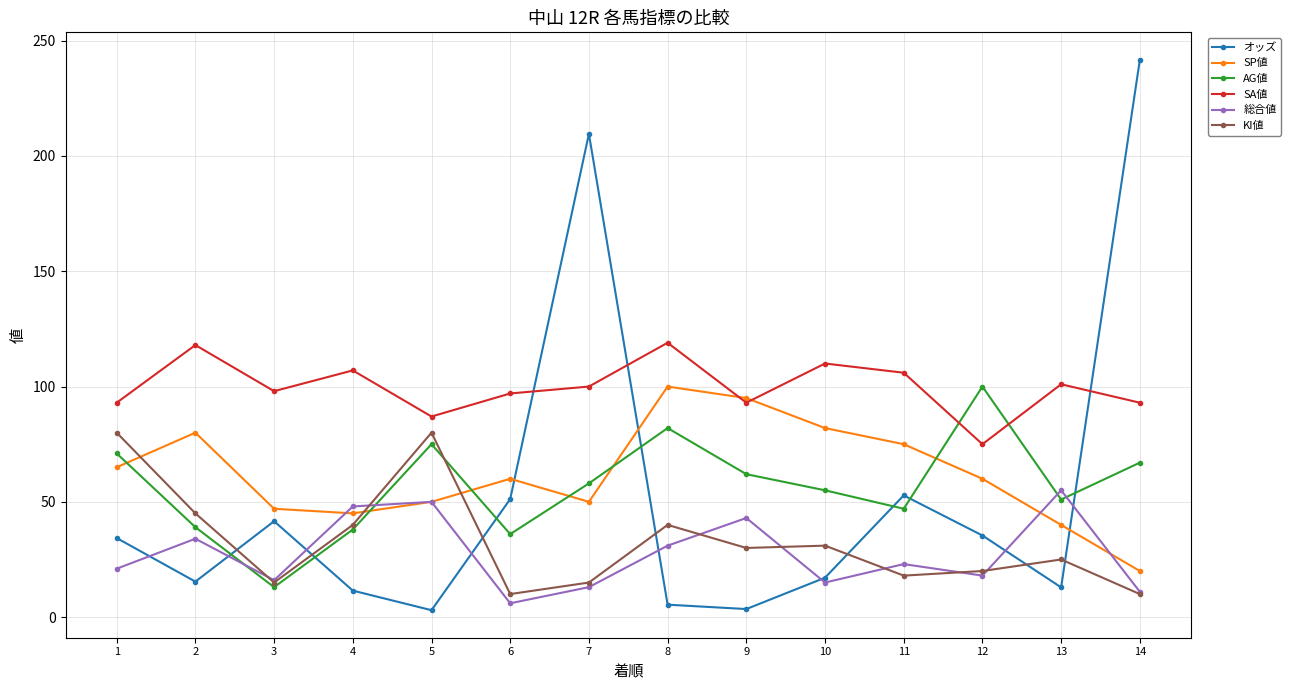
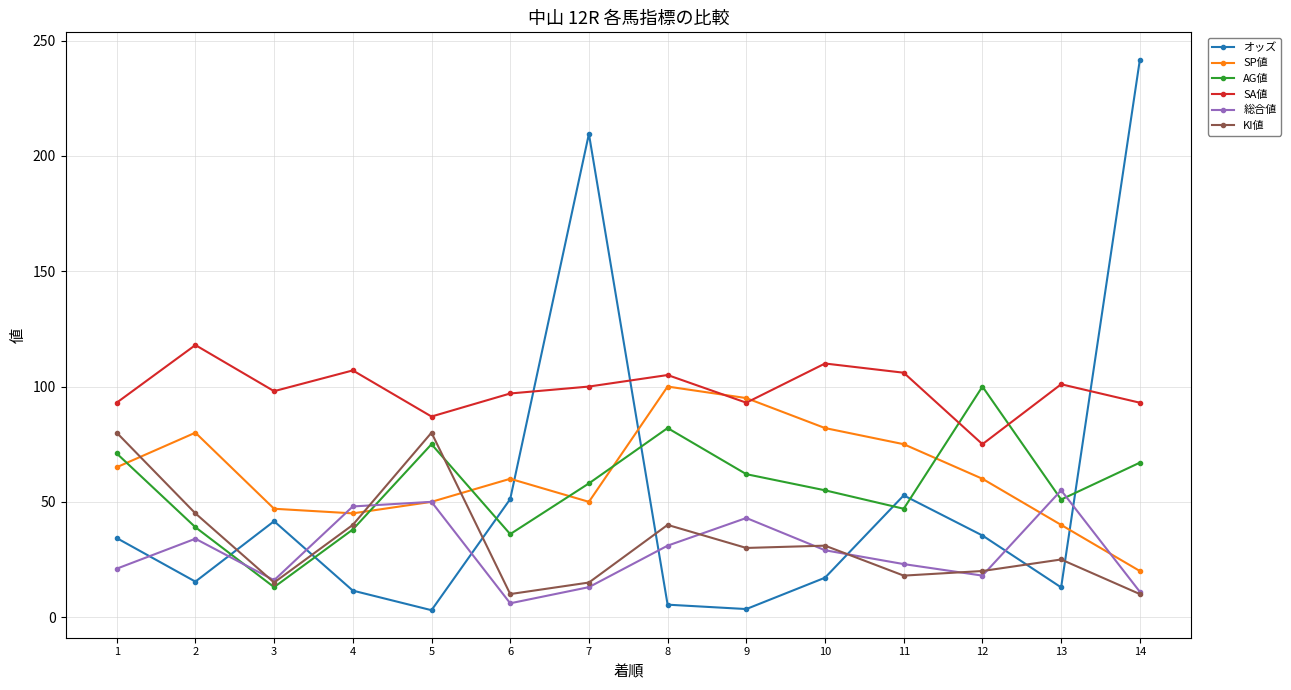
  {
    "オッズ": {
      "1": 34,
      "2": 15,
      "3": 42,
      "4": 12,
      "5": 3,
      "6": 51,
      "7": 210,
      "8": 5,
      "9": 4,
      "10": 17,
      "11": 53,
      "12": 35,
      "13": 13,
      "14": 242
    },
    "SP値": {
      "1": 65,
      "2": 80,
      "3": 47,
      "4": 45,
      "6": 60,
      "7": 50,
      "8": 100,
      "9": 95,
      "10": 82,
      "11": 75,
      "12": 60,
      "13": 40,
      "14": 20
    },
    "AG値": {
      "1": 71,
      "2": 39,
      "3": 13,
      "4": 38,
      "5": 75,
      "6": 36,
      "7": 58,
      "8": 82,
      "9": 62,
      "10": 55,
      "11": 47,
      "12": 100,
      "13": 51,
      "14": 67
    },
    "SA値": {
      "1": 93,
      "2": 118,
      "3": 98,
      "4": 107,
      "5": 87,
      "6": 97,
      "7": 100,
-     "8": 119,
+     "8": 105,
      "9": 93,
      "10": 110,
      "11": 106,
      "12": 75,
      "13": 101,
      "14": 93
    },
    "総合値": {
      "1": 21,
      "2": 34,
      "4": 48,
      "6": 6,
      "7": 13,
      "8": 31,
      "9": 43,
-     "10": 15,
+     "10": 29,
      "11": 23,
      "12": 18,
      "13": 55
    },
    "KI値": {
      "1": 80,
      "2": 45,
      "4": 40,
      "5": 80,
      "6": 10,
      "7": 15,
      "8": 40,
      "9": 30,
      "10": 31,
      "11": 18,
      "12": 20,
      "13": 25
    }
  }
